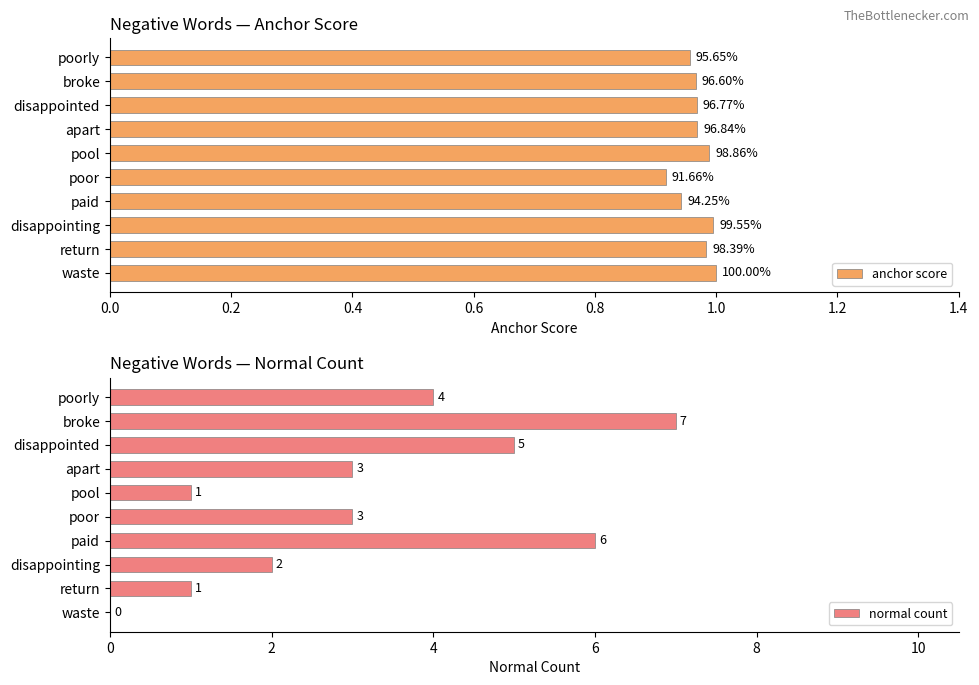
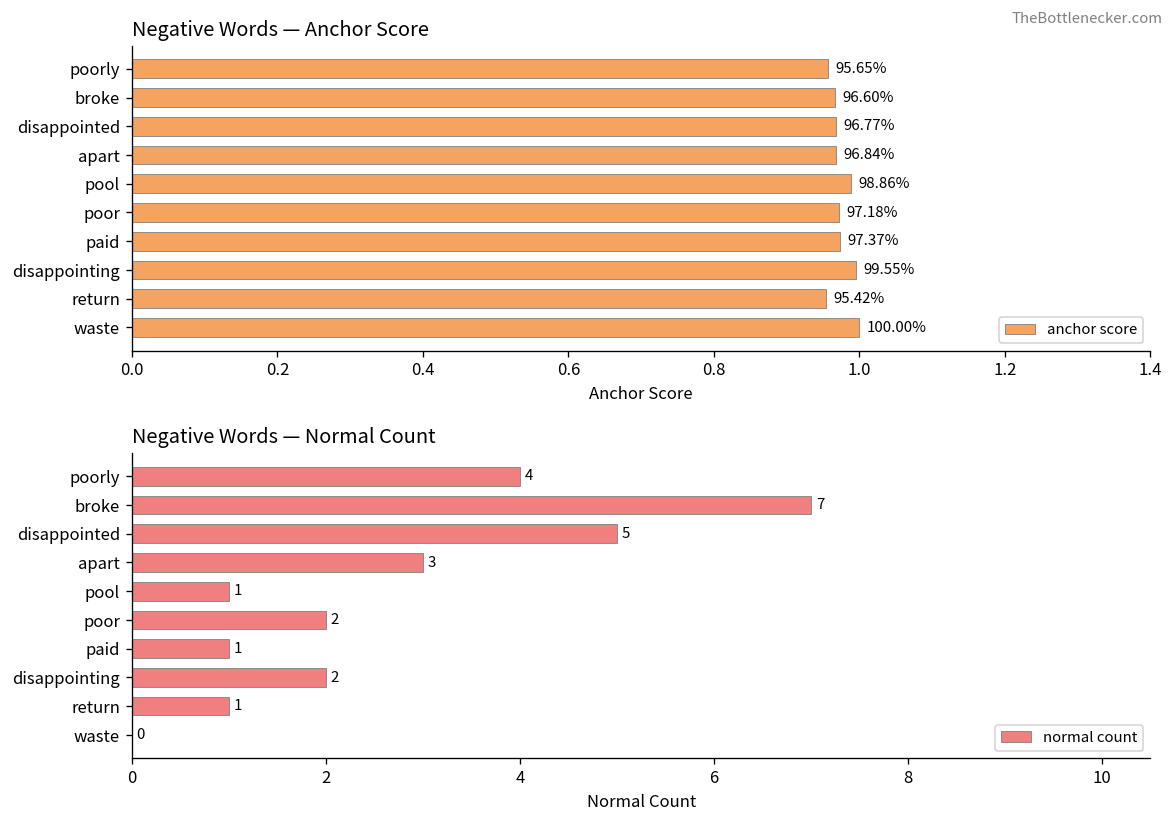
  {
    "Negative Words — Anchor Score": {
      "poorly": "95.65%",
      "broke": "96.60%",
      "disappointed": "96.77%",
      "apart": "96.84%",
      "pool": "98.86%",
-     "poor": "91.66%",
-     "paid": "94.25%",
+     "poor": "97.18%",
+     "paid": "97.37%",
      "disappointing": "99.55%",
-     "return": "98.39%",
+     "return": "95.42%",
      "waste": "100.00%"
    },
    "Negative Words — Normal Count": {
      "poorly": "4",
      "broke": "7",
      "disappointed": "5",
      "apart": "3",
      "pool": "1",
-     "poor": "3",
-     "paid": "6",
+     "poor": "2",
+     "paid": "1",
      "disappointing": "2",
      "return": "1",
      "waste": "0"
    }
  }
